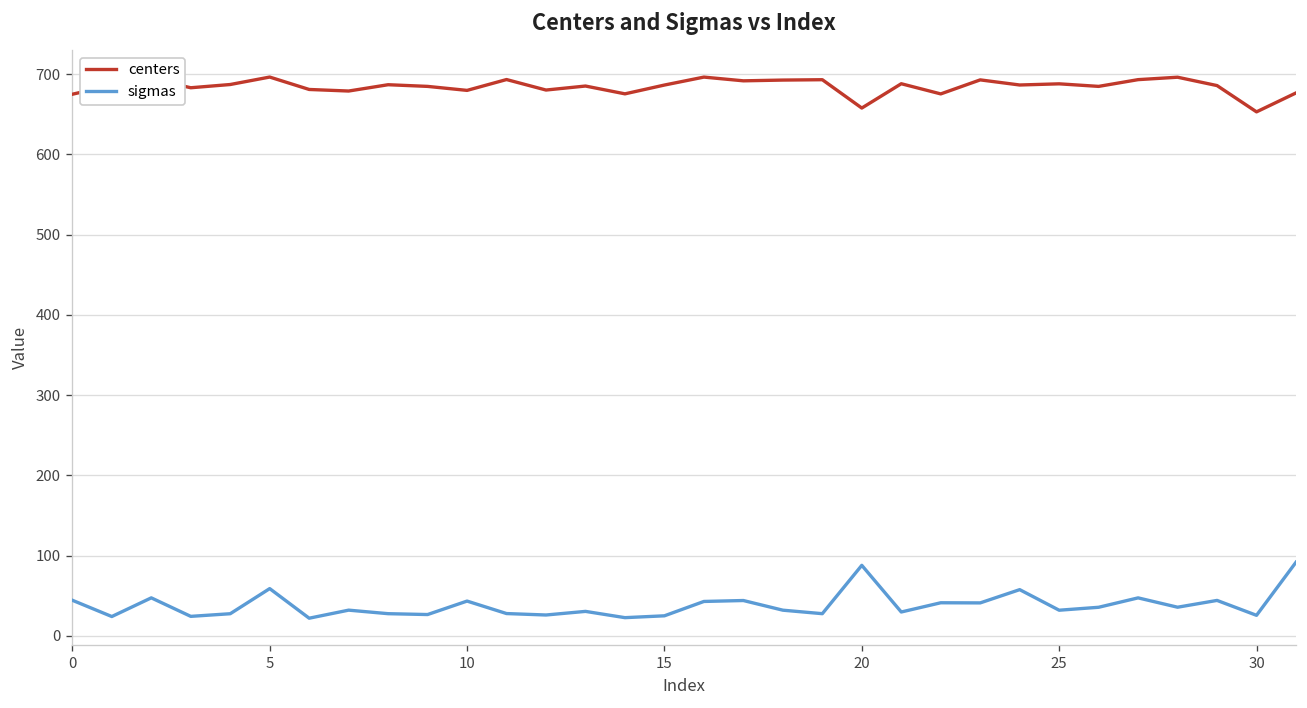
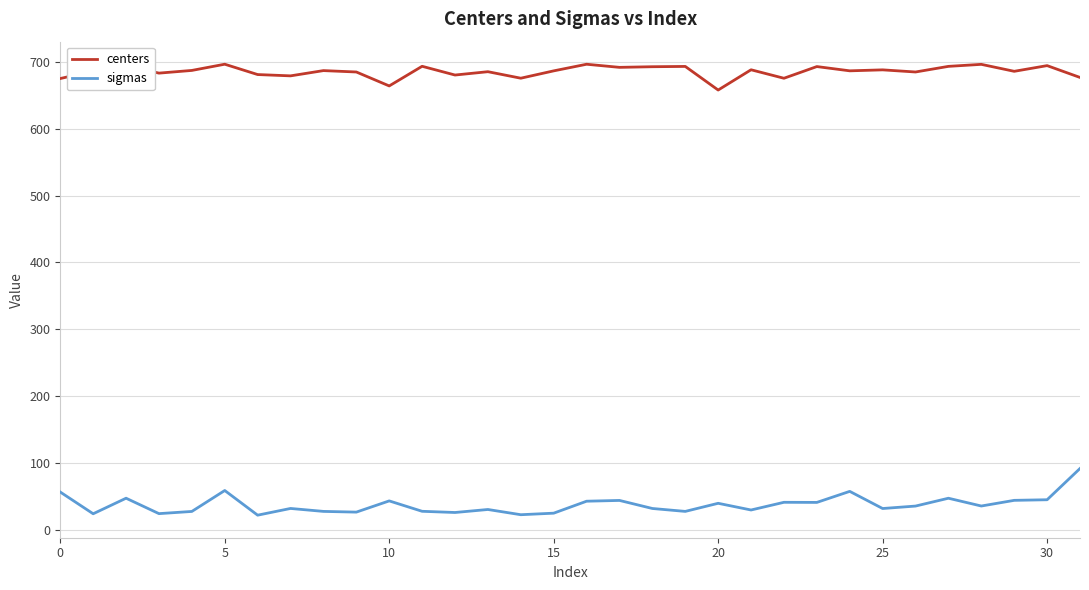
  {
    "centers": {
      "0": 670,
      "5": 700,
-     "10": 680,
+     "10": 660,
      "15": 690,
      "20": 660,
      "25": 690,
-     "30": 650
+     "30": 690
    },
    "sigmas": {
-     "0": 40,
+     "0": 60,
      "5": 60,
      "10": 40,
      "15": 20,
-     "20": 90,
+     "20": 40,
      "25": 30,
-     "30": 30
+     "30": 50
    }
  }
